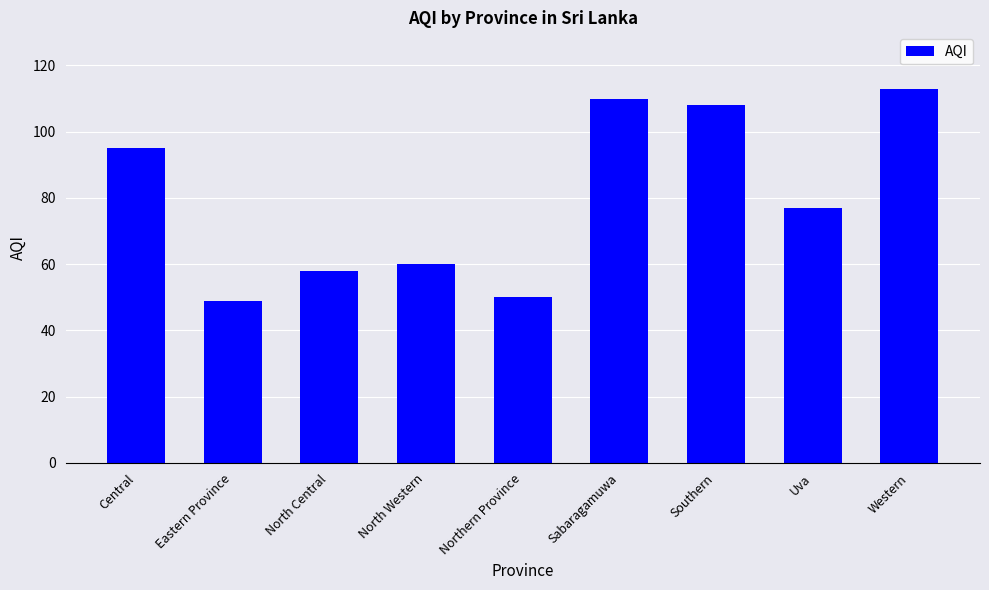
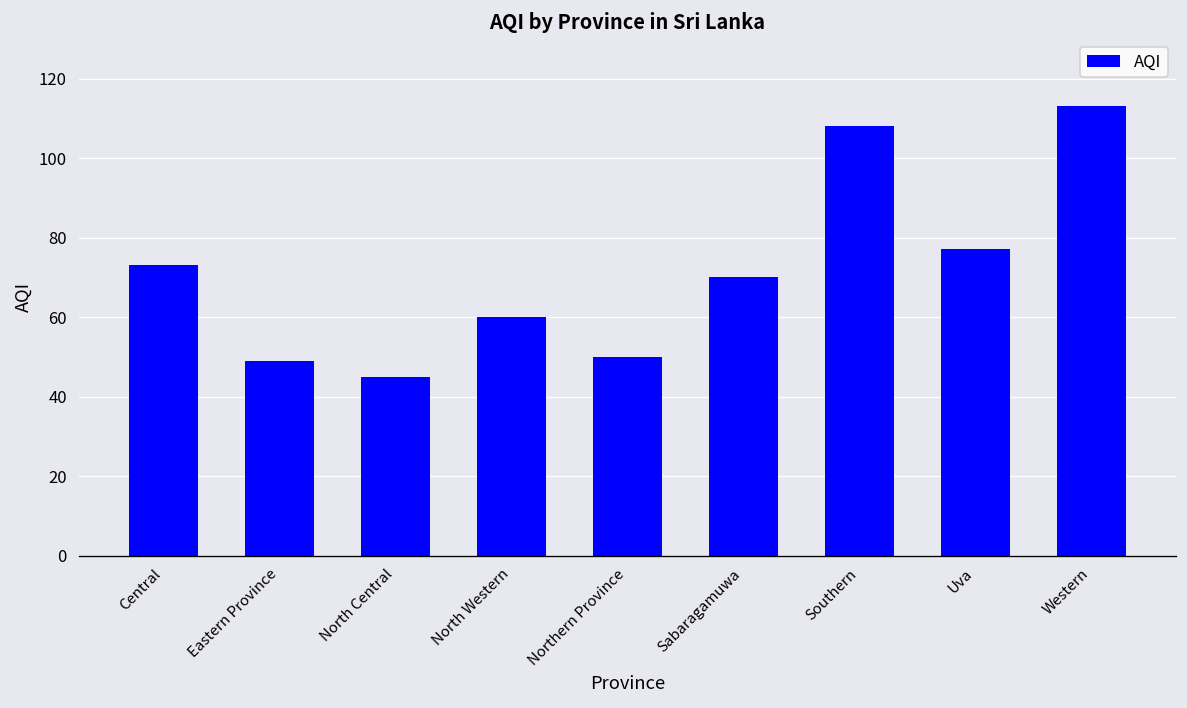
  {
-   "Central": 95,
+   "Central": 73,
    "Eastern Province": 49,
-   "North Central": 58,
+   "North Central": 45,
    "North Western": 60,
    "Northern Province": 50,
-   "Sabaragamuwa": 110,
+   "Sabaragamuwa": 70,
    "Southern": 108,
    "Uva": 77,
    "Western": 113
  }
